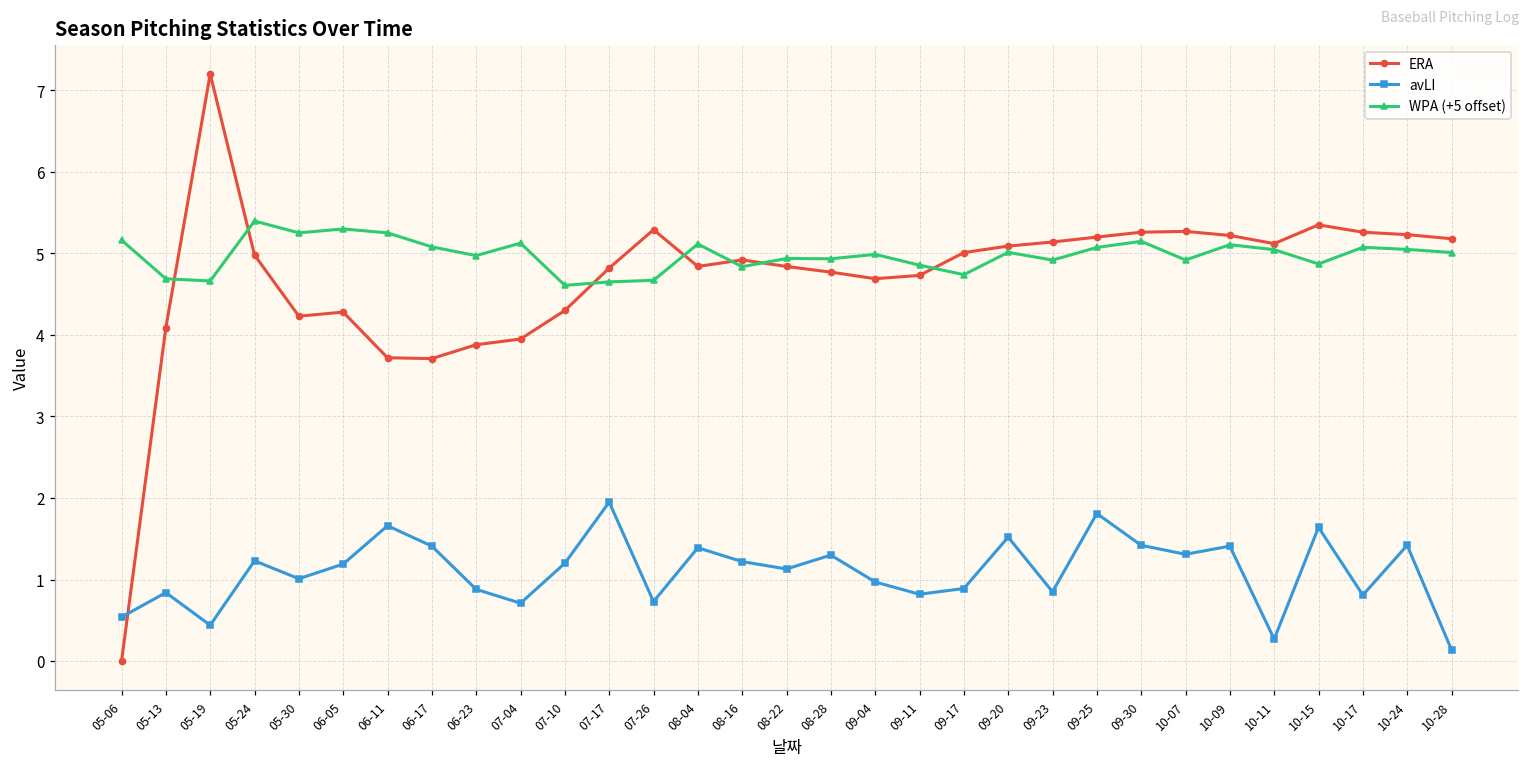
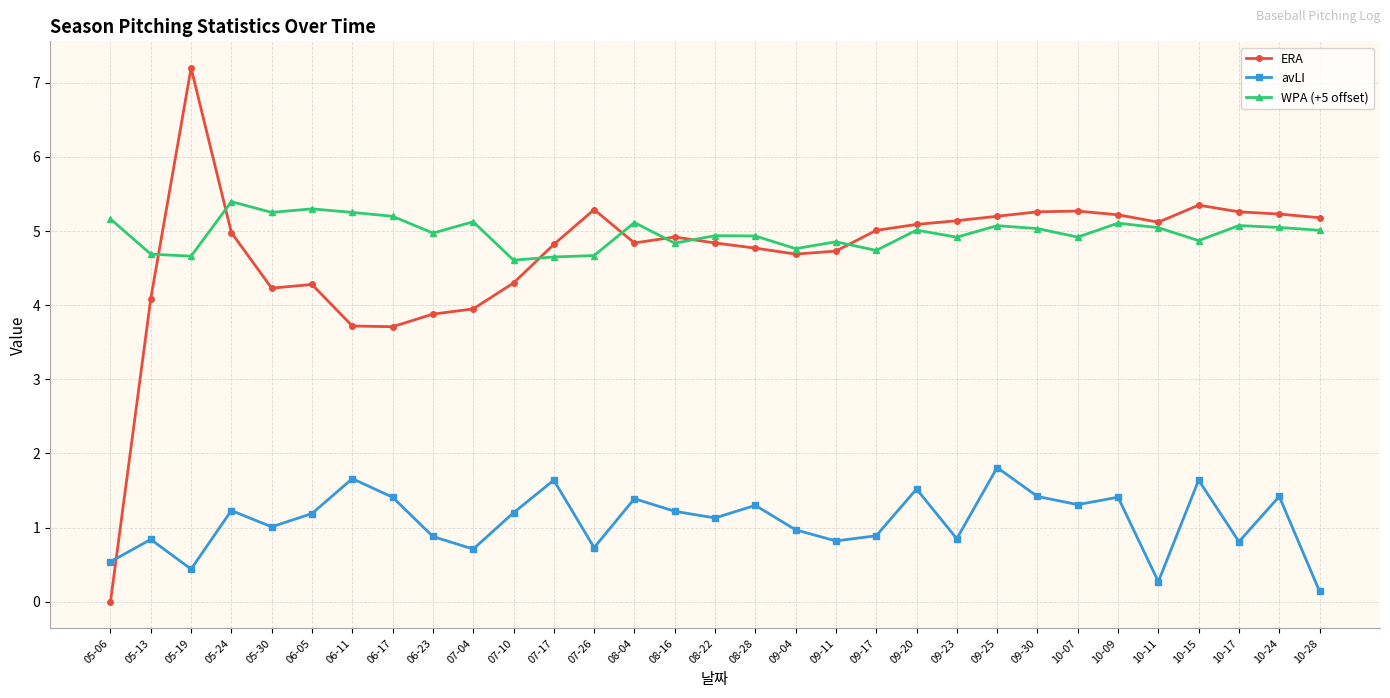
  {
    "ERA": {
      "05-06": 0.0,
      "05-13": 4.1,
      "05-19": 7.2,
      "05-24": 5.0,
      "05-30": 4.2,
      "06-05": 4.3,
      "06-11": 3.7,
      "06-17": 3.7,
      "06-23": 3.9,
      "07-04": 4.0,
      "07-10": 4.3,
      "07-17": 4.8,
      "07-26": 5.3,
      "08-04": 4.8,
      "08-16": 4.9,
      "08-22": 4.8,
      "08-28": 4.8,
      "09-04": 4.7,
      "09-11": 4.7,
      "09-17": 5.0,
      "09-20": 5.1,
      "09-23": 5.1,
      "09-25": 5.2,
      "09-30": 5.3,
      "10-07": 5.3,
      "10-09": 5.2,
      "10-11": 5.1,
      "10-15": 5.4,
      "10-17": 5.3,
      "10-24": 5.2,
      "10-28": 5.2
    },
    "avLI": {
      "05-06": 0.5,
      "05-13": 0.8,
      "05-19": 0.4,
      "05-24": 1.2,
      "05-30": 1.0,
      "06-05": 1.2,
      "06-11": 1.7,
      "06-17": 1.4,
      "06-23": 0.9,
      "07-04": 0.7,
      "07-10": 1.2,
-     "07-17": 2.0,
+     "07-17": 1.6,
      "07-26": 0.7,
      "08-04": 1.4,
      "08-16": 1.2,
      "08-22": 1.1,
      "08-28": 1.3,
      "09-04": 1.0,
      "09-11": 0.8,
      "09-17": 0.9,
      "09-20": 1.5,
      "09-23": 0.9,
      "09-25": 1.8,
      "09-30": 1.4,
      "10-07": 1.3,
      "10-09": 1.4,
      "10-11": 0.3,
      "10-15": 1.6,
      "10-17": 0.8,
      "10-24": 1.4,
      "10-28": 0.1
    },
    "WPA (+5 offset)": {
      "05-06": 5.2,
      "05-13": 4.7,
      "05-19": 4.7,
      "05-24": 5.4,
      "05-30": 5.3,
      "06-05": 5.3,
      "06-11": 5.3,
-     "06-17": 5.1,
+     "06-17": 5.2,
      "06-23": 5.0,
      "07-04": 5.1,
      "07-10": 4.6,
      "07-17": 4.7,
      "07-26": 4.7,
      "08-04": 5.1,
      "08-16": 4.8,
      "08-22": 4.9,
      "08-28": 4.9,
-     "09-04": 5.0,
+     "09-04": 4.8,
      "09-11": 4.9,
      "09-17": 4.7,
      "09-20": 5.0,
      "09-23": 4.9,
      "09-25": 5.1,
-     "09-30": 5.1,
+     "09-30": 5.0,
      "10-07": 4.9,
      "10-09": 5.1,
      "10-11": 5.0,
      "10-15": 4.9,
      "10-17": 5.1,
      "10-24": 5.0,
      "10-28": 5.0
    }
  }
